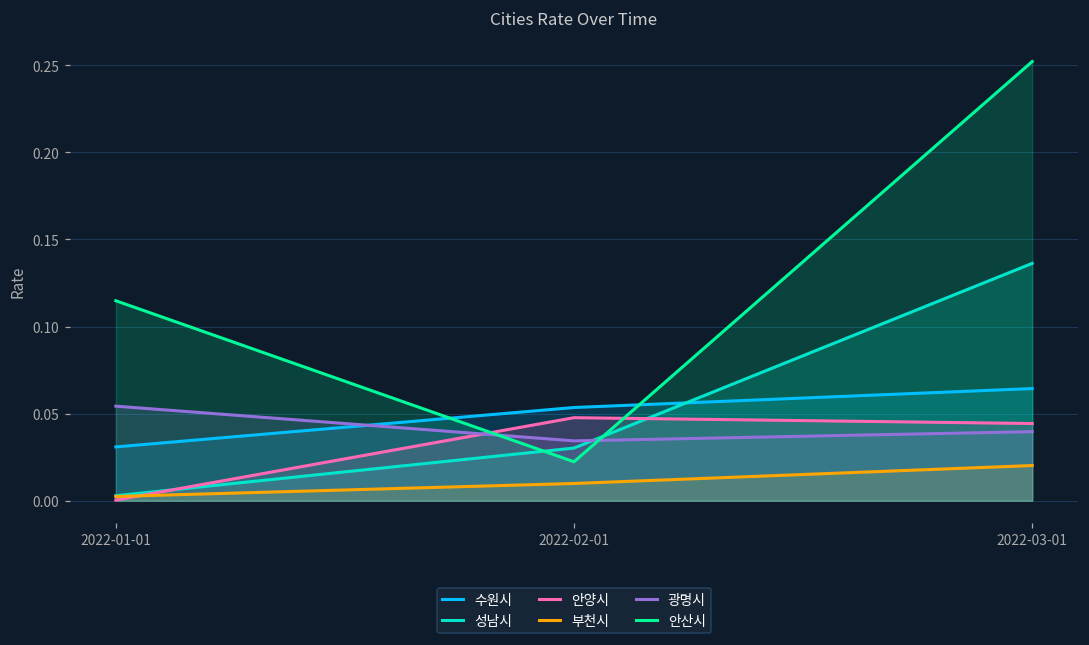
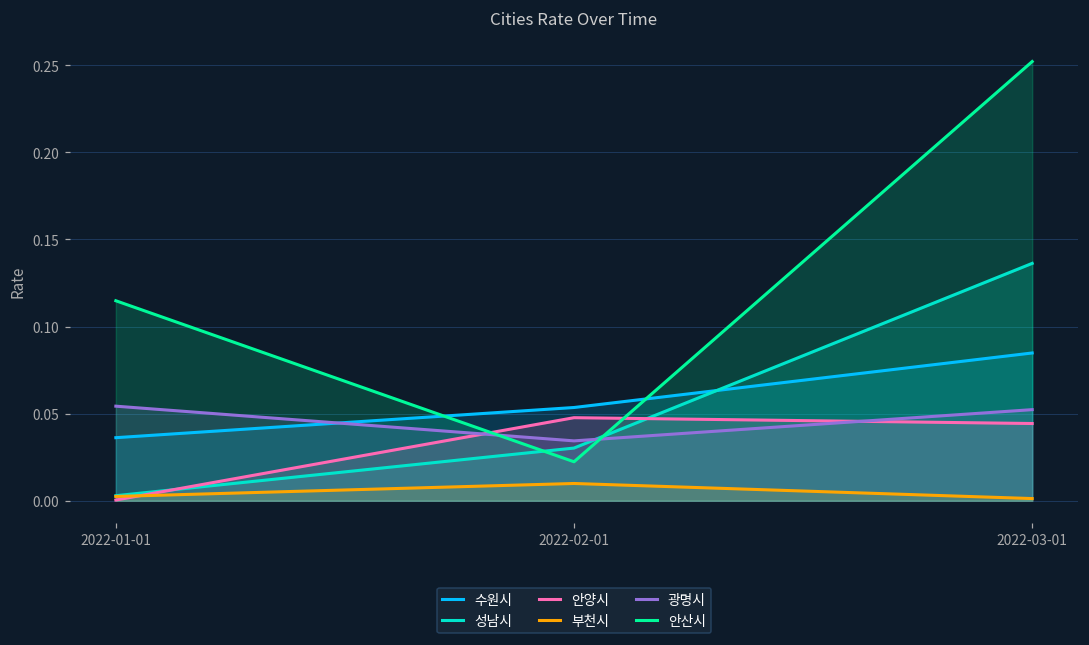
  {
    "수원시": {
-     "2022-01-01": 0.031,
+     "2022-01-01": 0.036,
      "2022-02-01": 0.054,
-     "2022-03-01": 0.064
+     "2022-03-01": 0.085
    },
    "안양시": {
      "2022-01-01": 0.000,
      "2022-02-01": 0.048,
      "2022-03-01": 0.044
    },
    "부천시": {
      "2022-02-01": 0.010,
-     "2022-03-01": 0.020
+     "2022-03-01": 0.001
    },
    "광명시": {
      "2022-01-01": 0.054,
      "2022-02-01": 0.034,
-     "2022-03-01": 0.040
+     "2022-03-01": 0.052
    }
  }
